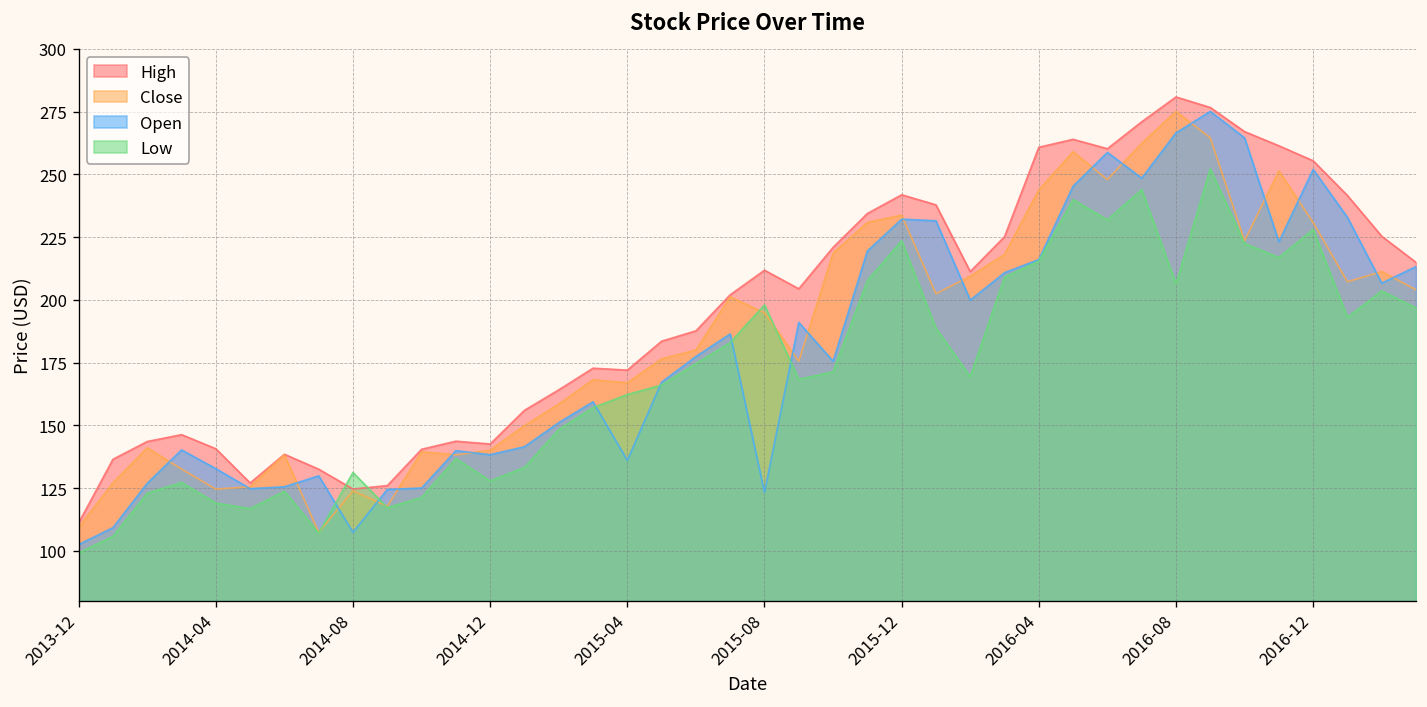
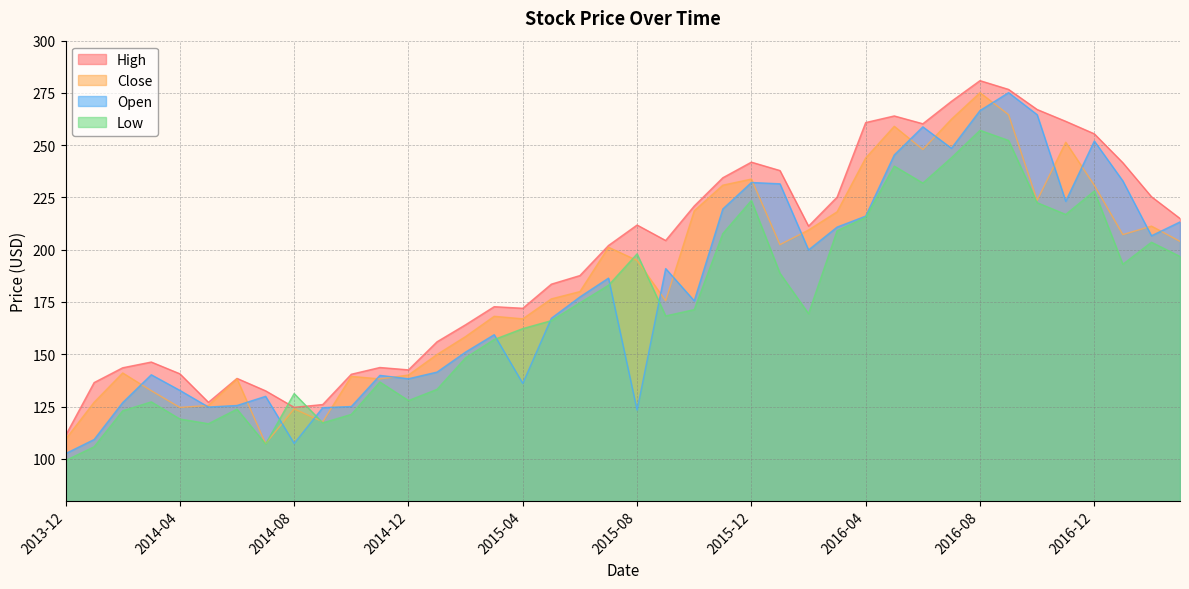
  {
    "Open": {
      "2013-12": 102,
      "2014-04": 133,
      "2014-08": 107,
      "2014-12": 138,
      "2015-04": 136,
      "2015-08": 123,
      "2015-12": 232,
      "2016-08": 267,
      "2016-12": 252
    },
    "Low": {
      "2013-12": 99,
      "2014-04": 119,
      "2014-08": 131,
      "2014-12": 128,
      "2015-04": 162,
      "2015-08": 198,
      "2015-12": 224,
-     "2016-08": 206,
+     "2016-08": 257,
      "2016-12": 228
    }
  }
